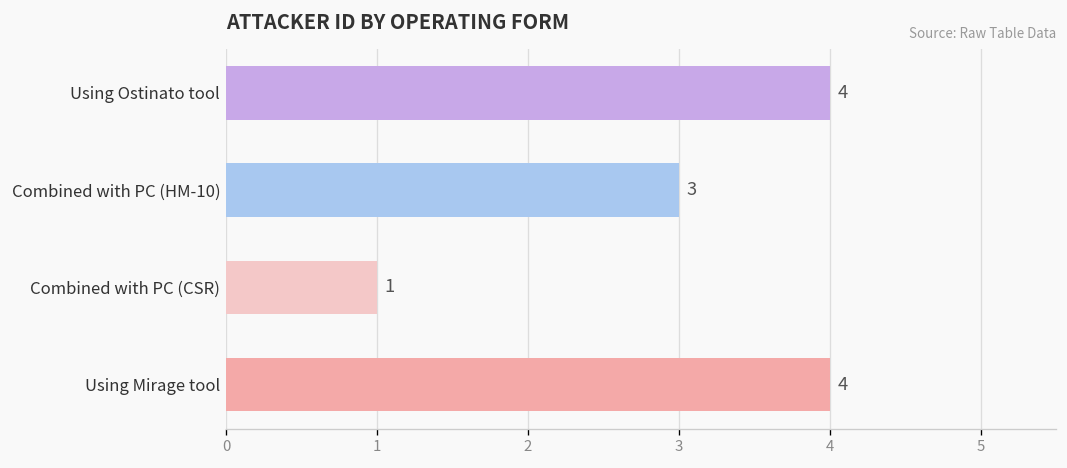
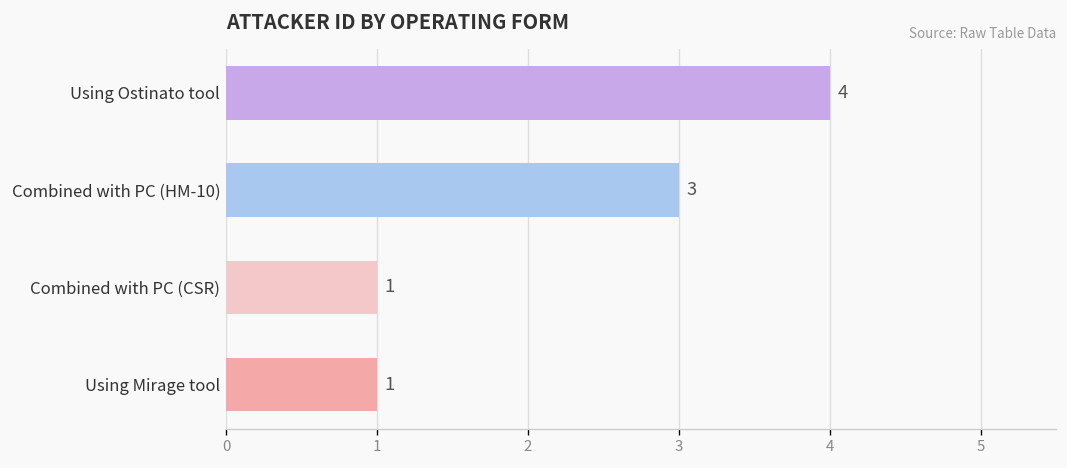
  {
    "Using Ostinato tool": 4,
    "Combined with PC (HM-10)": 3,
    "Combined with PC (CSR)": 1,
-   "Using Mirage tool": 4
+   "Using Mirage tool": 1
  }
